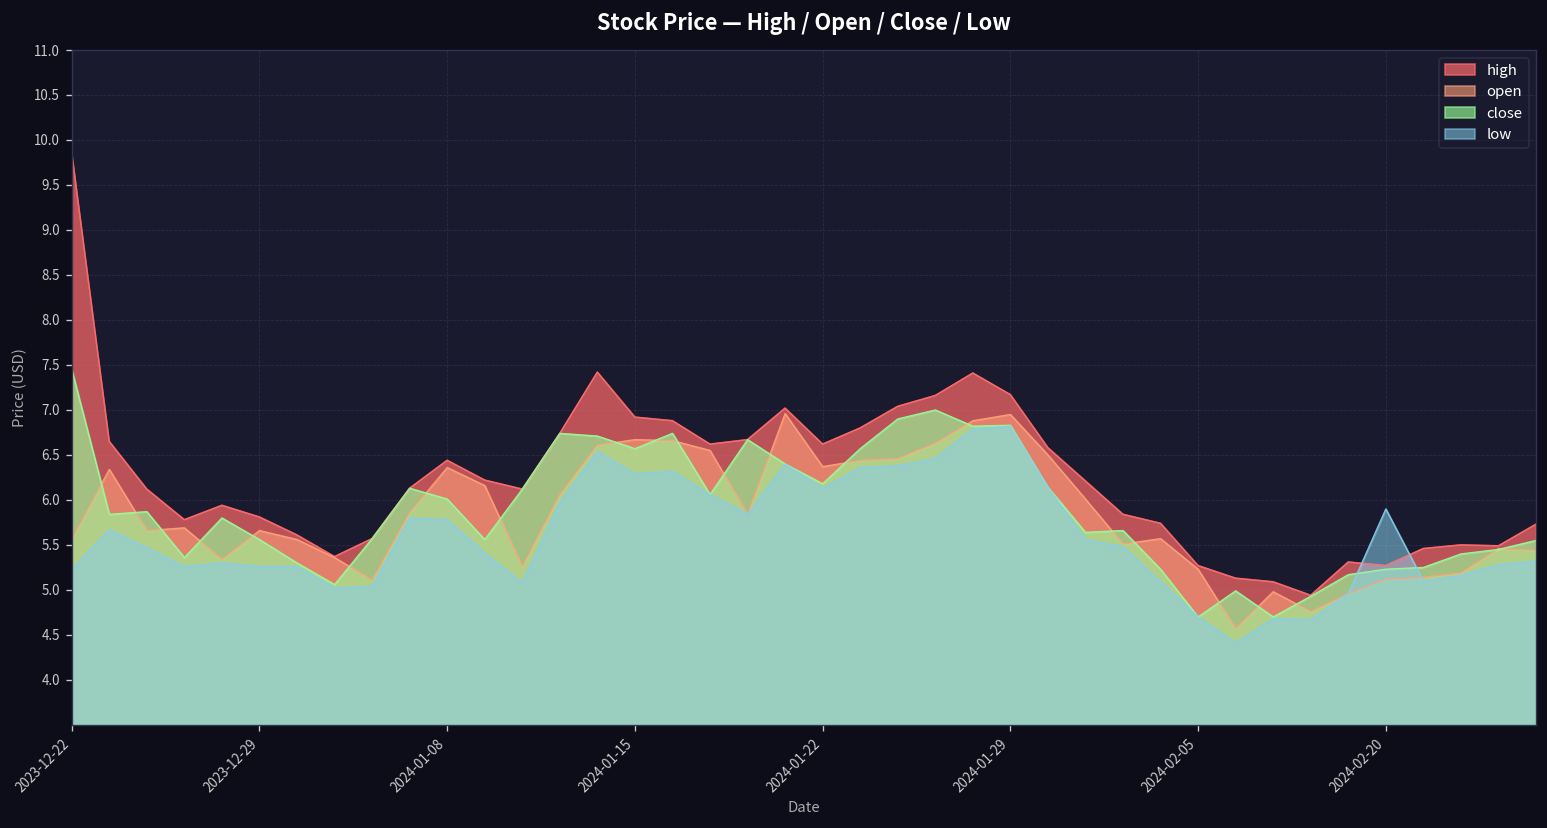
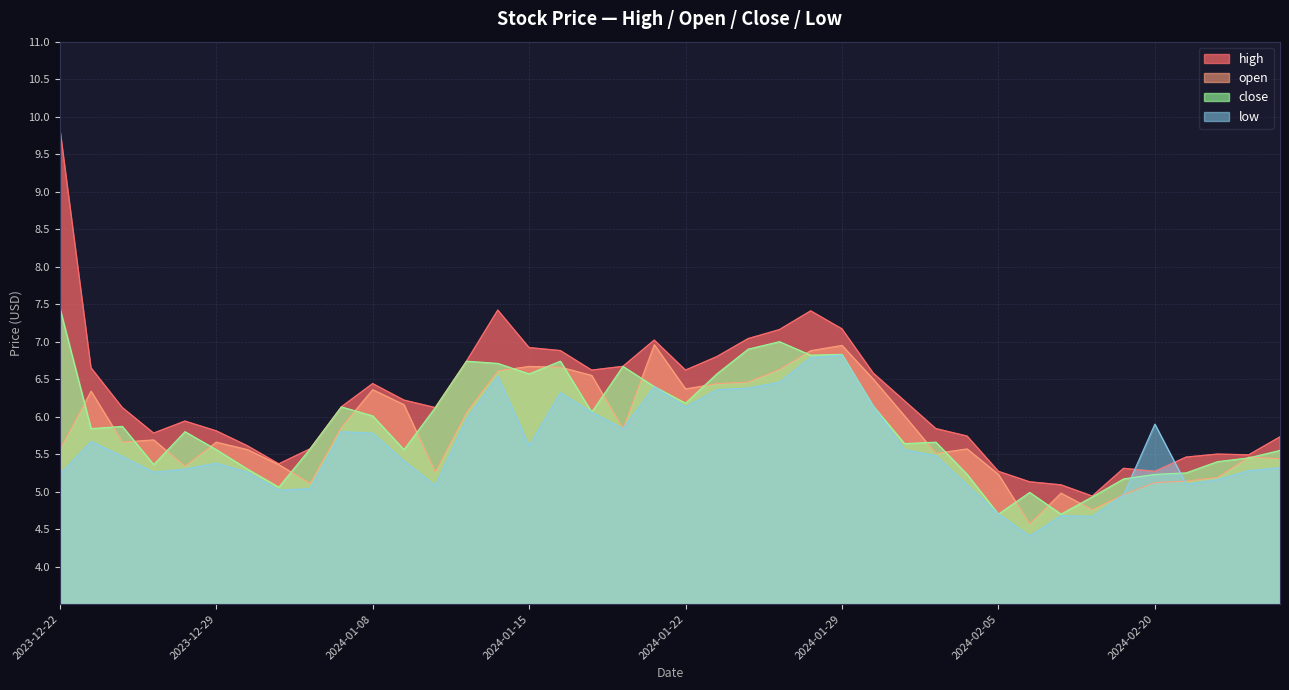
  {
    "close": {
      "2023-12-22": 7.5,
      "2023-12-29": 5.6,
      "2024-01-08": 6.0,
      "2024-01-15": 6.6,
      "2024-01-22": 6.2,
      "2024-02-20": 5.2
    },
    "low": {
      "2023-12-22": 5.2,
-     "2023-12-29": 5.3,
+     "2023-12-29": 5.4,
      "2024-01-08": 5.8,
-     "2024-01-15": 6.3,
+     "2024-01-15": 5.6,
      "2024-01-22": 6.1,
      "2024-02-20": 5.9
    }
  }
